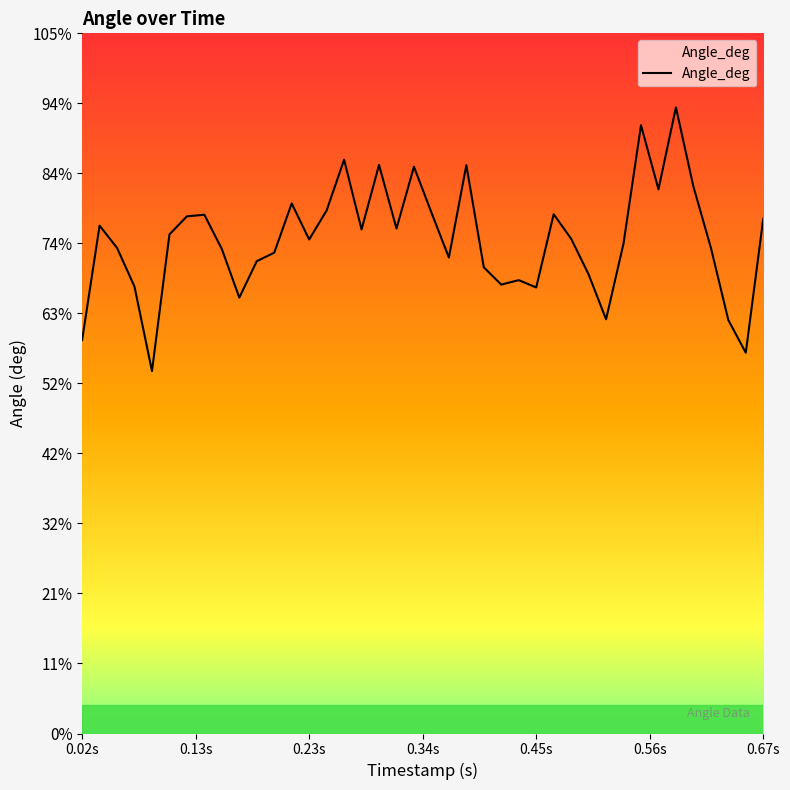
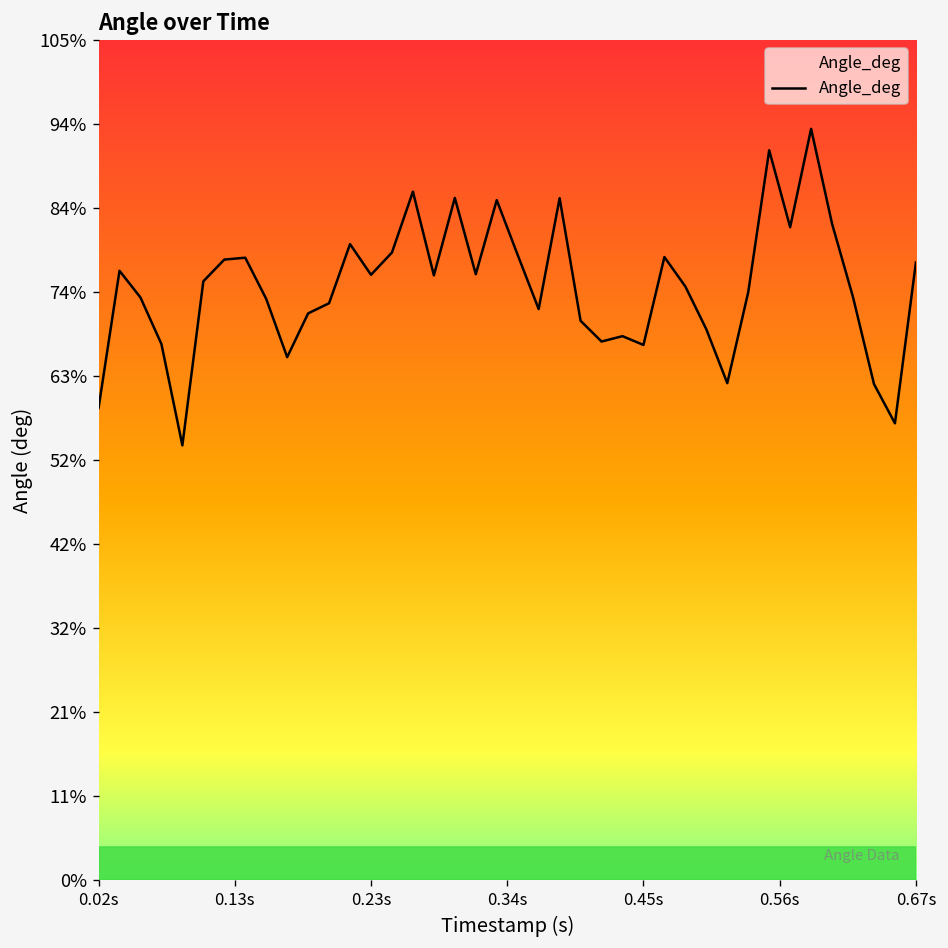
  {
    "0.02s": "59%",
-   "0.23s": "74%",
+   "0.23s": "76%",
    "0.45s": "67%",
    "0.67s": "77%"
  }
